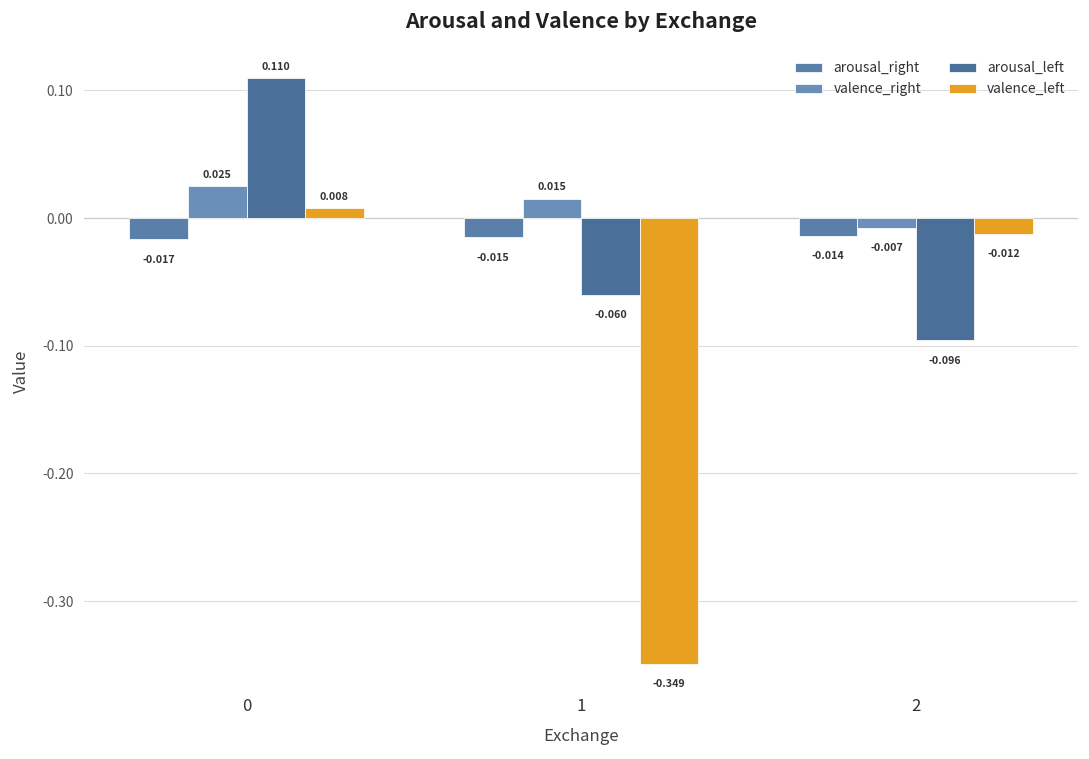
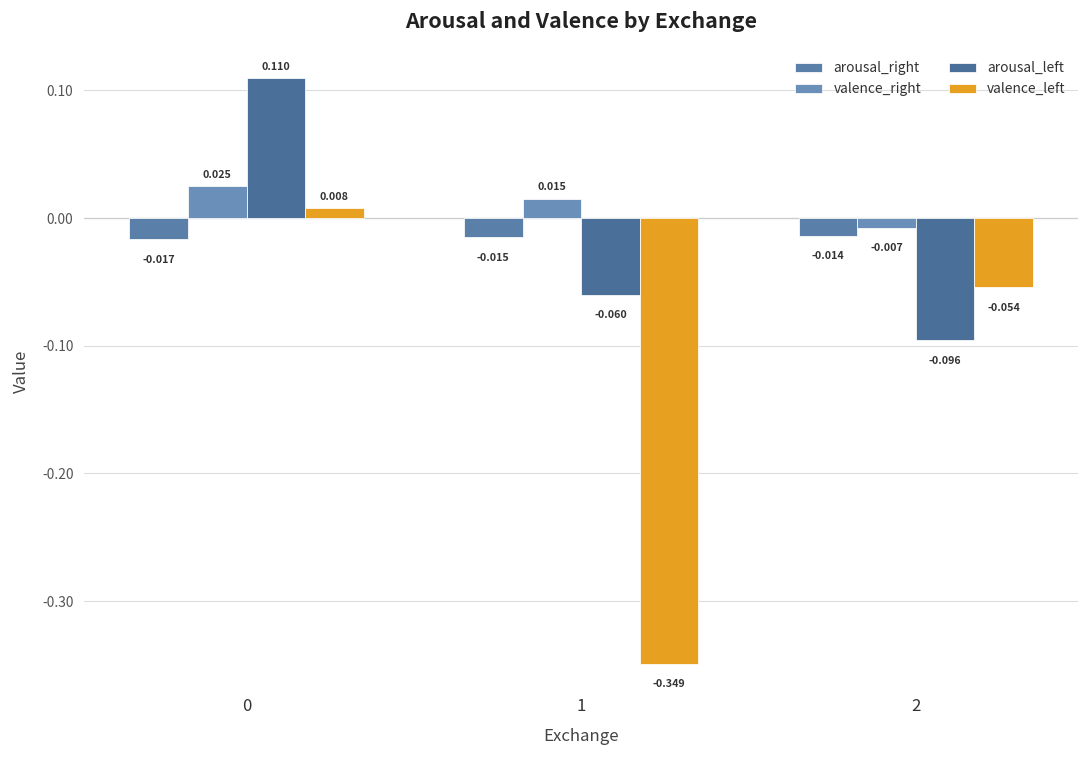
  {
    "valence_left": {
      "0": 0.008,
      "1": -0.349,
-     "2": -0.012
+     "2": -0.054
    }
  }
